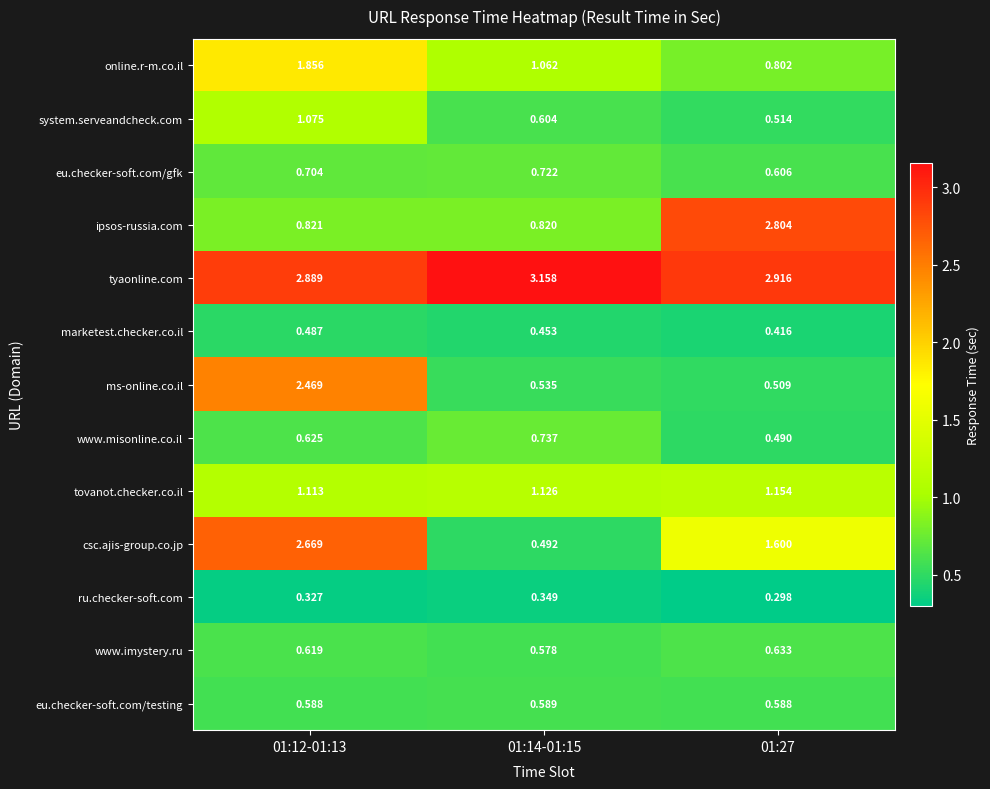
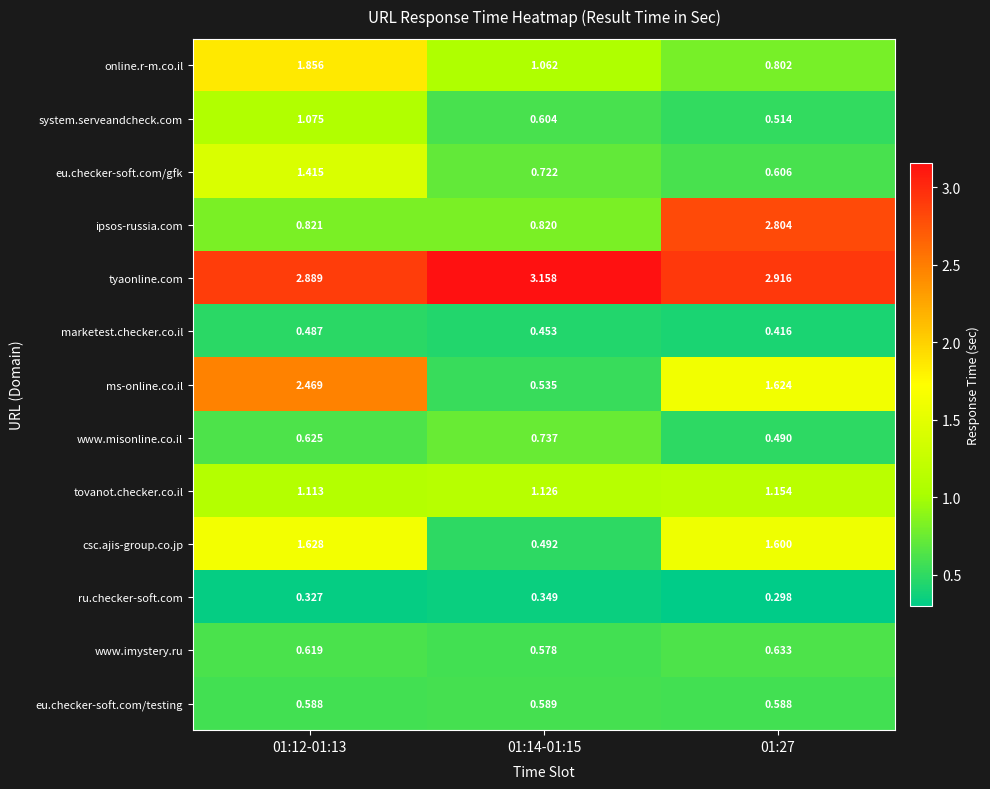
  {
    "online.r-m.co.il": {
      "01:12-01:13": 1.856,
      "01:14-01:15": 1.062,
      "01:27": 0.802
    },
    "system.serveandcheck.com": {
      "01:12-01:13": 1.075,
      "01:14-01:15": 0.604,
      "01:27": 0.514
    },
    "eu.checker-soft.com/gfk": {
-     "01:12-01:13": 0.704,
+     "01:12-01:13": 1.415,
      "01:14-01:15": 0.722,
      "01:27": 0.606
    },
    "ipsos-russia.com": {
      "01:12-01:13": 0.821,
      "01:14-01:15": 0.820,
      "01:27": 2.804
    },
    "tyaonline.com": {
      "01:12-01:13": 2.889,
      "01:14-01:15": 3.158,
      "01:27": 2.916
    },
    "marketest.checker.co.il": {
      "01:12-01:13": 0.487,
      "01:14-01:15": 0.453,
      "01:27": 0.416
    },
    "ms-online.co.il": {
      "01:12-01:13": 2.469,
      "01:14-01:15": 0.535,
-     "01:27": 0.509
+     "01:27": 1.624
    },
    "www.misonline.co.il": {
      "01:12-01:13": 0.625,
      "01:14-01:15": 0.737,
      "01:27": 0.490
    },
    "tovanot.checker.co.il": {
      "01:12-01:13": 1.113,
      "01:14-01:15": 1.126,
      "01:27": 1.154
    },
    "csc.ajis-group.co.jp": {
-     "01:12-01:13": 2.669,
+     "01:12-01:13": 1.628,
      "01:14-01:15": 0.492,
      "01:27": 1.600
    },
    "ru.checker-soft.com": {
      "01:12-01:13": 0.327,
      "01:14-01:15": 0.349,
      "01:27": 0.298
    },
    "www.imystery.ru": {
      "01:12-01:13": 0.619,
      "01:14-01:15": 0.578,
      "01:27": 0.633
    },
    "eu.checker-soft.com/testing": {
      "01:12-01:13": 0.588,
      "01:14-01:15": 0.589,
      "01:27": 0.588
    }
  }
